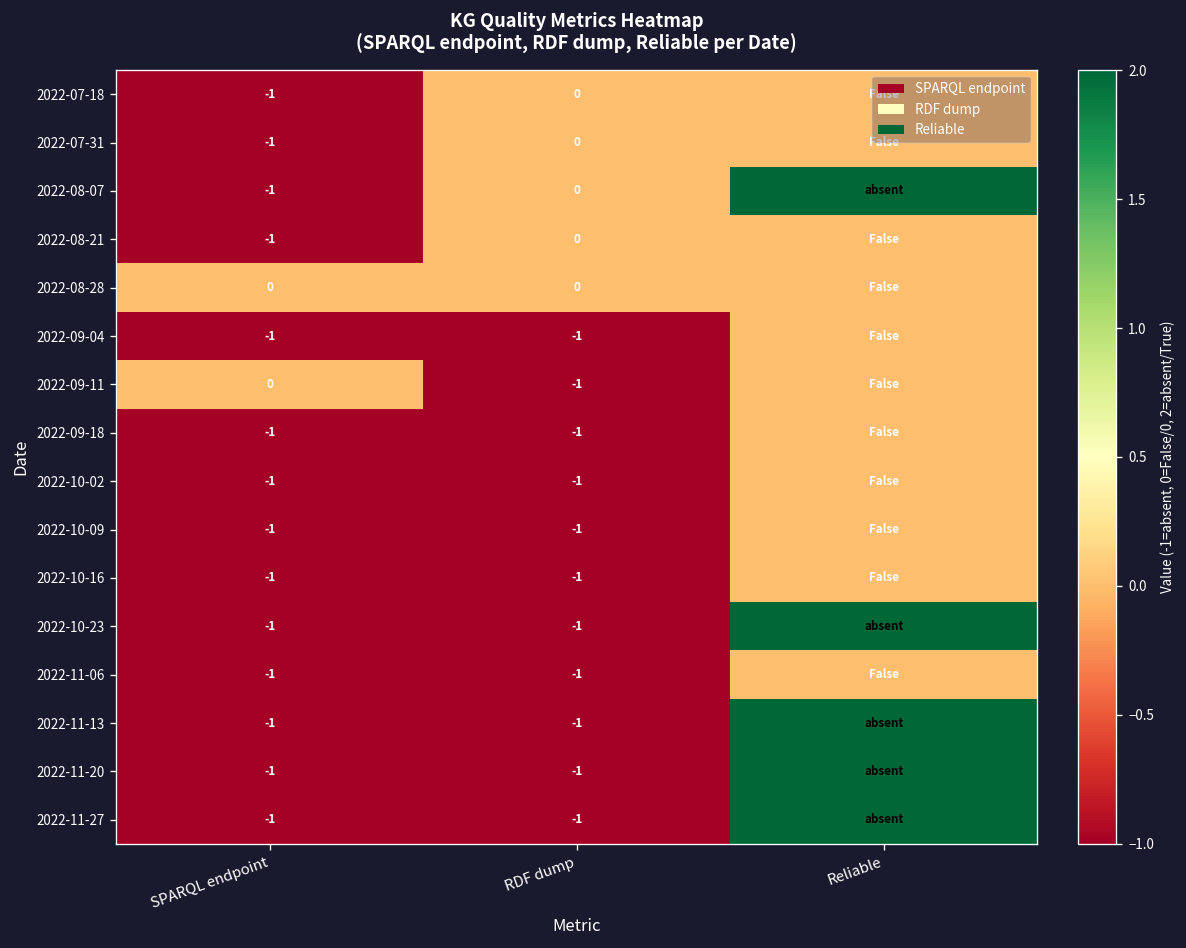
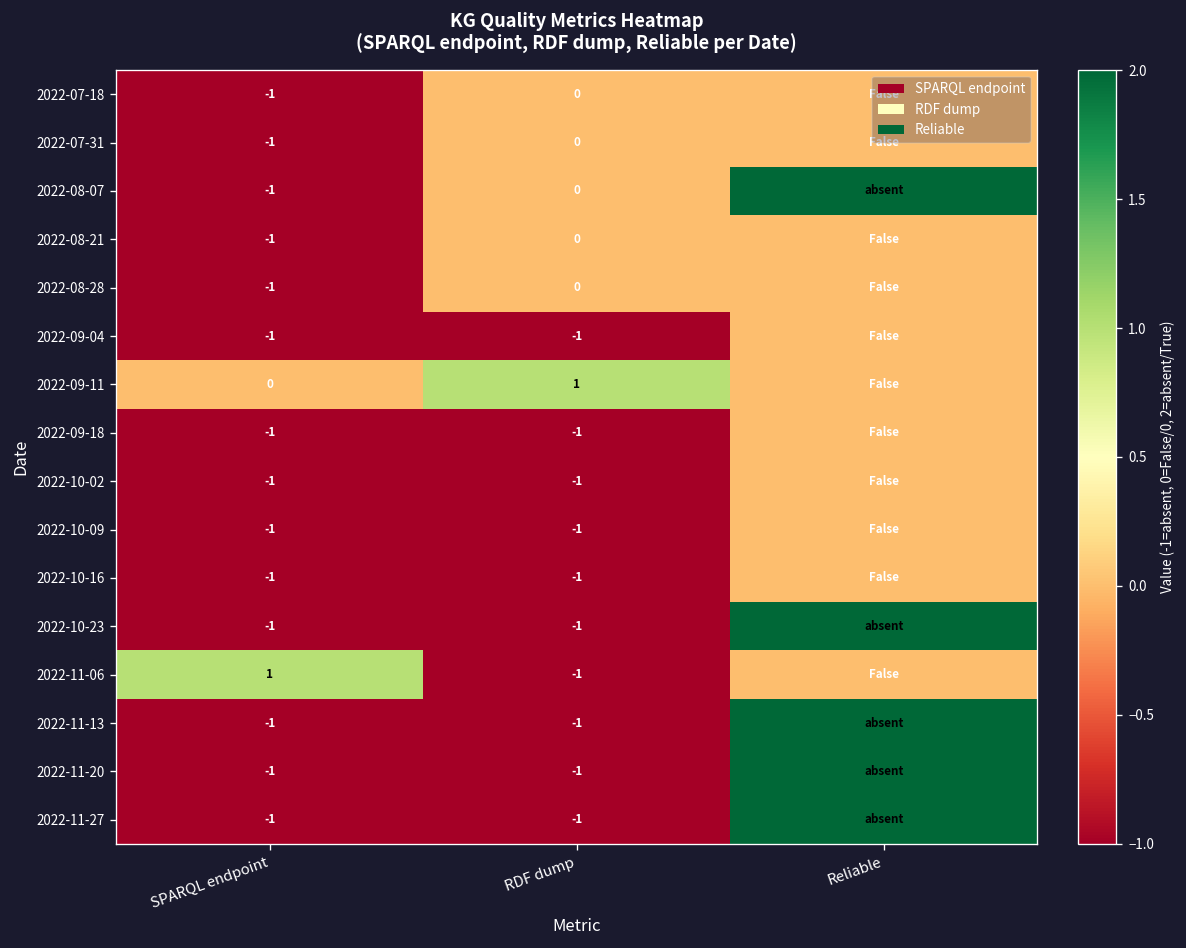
  {
    "2022-07-18": {
      "SPARQL endpoint": -1,
      "RDF dump": 0
    },
    "2022-07-31": {
      "SPARQL endpoint": -1,
      "RDF dump": 0
    },
    "2022-08-07": {
      "SPARQL endpoint": -1,
      "RDF dump": 0
    },
    "2022-08-21": {
      "SPARQL endpoint": -1,
      "RDF dump": 0
    },
    "2022-08-28": {
-     "SPARQL endpoint": 0,
+     "SPARQL endpoint": -1,
      "RDF dump": 0
    },
    "2022-09-04": {
      "SPARQL endpoint": -1,
      "RDF dump": -1
    },
    "2022-09-11": {
      "SPARQL endpoint": 0,
-     "RDF dump": -1
+     "RDF dump": 1
    },
    "2022-09-18": {
      "SPARQL endpoint": -1,
      "RDF dump": -1
    },
    "2022-10-02": {
      "SPARQL endpoint": -1,
      "RDF dump": -1
    },
    "2022-10-09": {
      "SPARQL endpoint": -1,
      "RDF dump": -1
    },
    "2022-10-16": {
      "SPARQL endpoint": -1,
      "RDF dump": -1
    },
    "2022-10-23": {
      "SPARQL endpoint": -1,
      "RDF dump": -1
    },
    "2022-11-06": {
-     "SPARQL endpoint": -1,
+     "SPARQL endpoint": 1,
      "RDF dump": -1
    },
    "2022-11-13": {
      "SPARQL endpoint": -1,
      "RDF dump": -1
    },
    "2022-11-20": {
      "SPARQL endpoint": -1,
      "RDF dump": -1
    },
    "2022-11-27": {
      "SPARQL endpoint": -1,
      "RDF dump": -1
    }
  }
